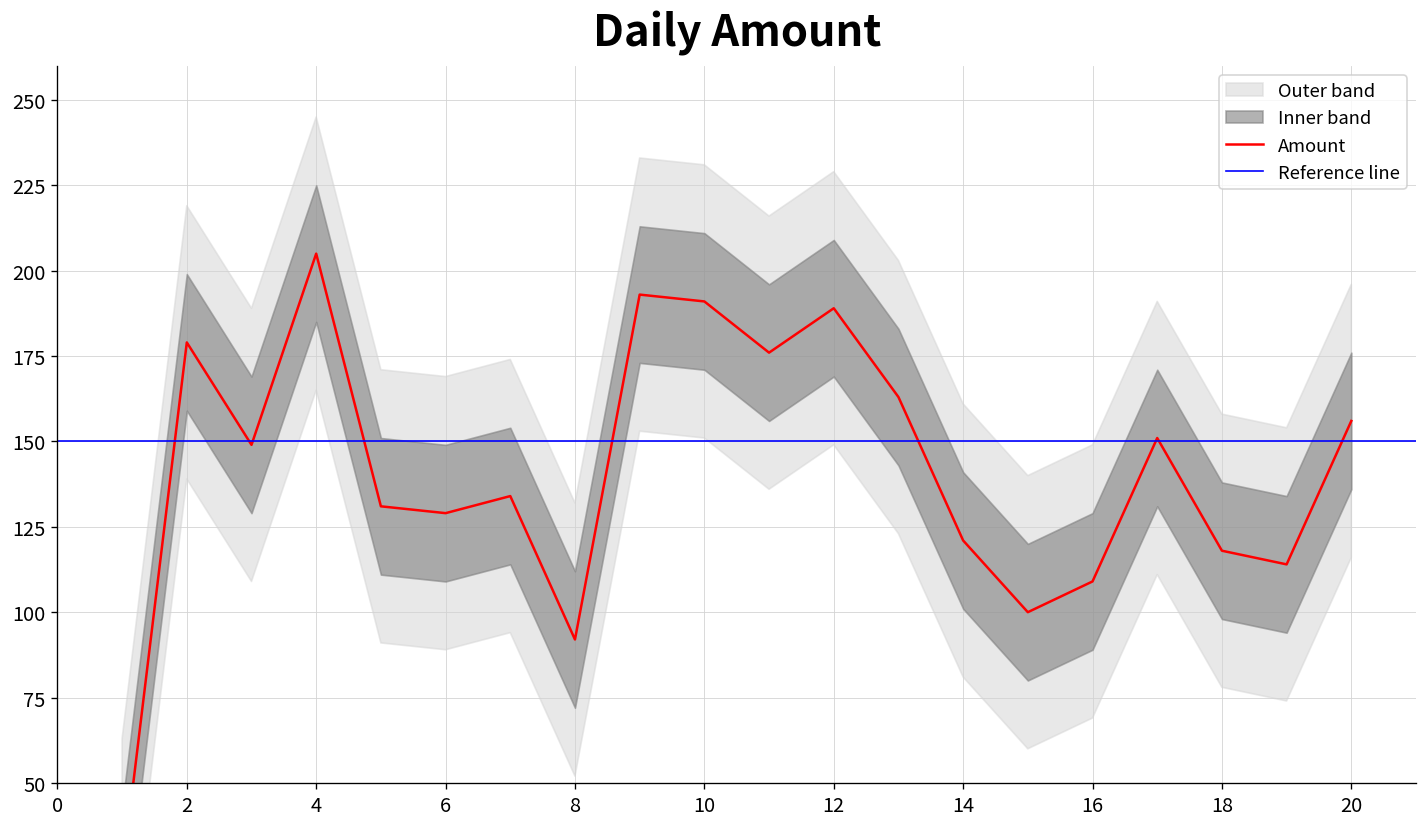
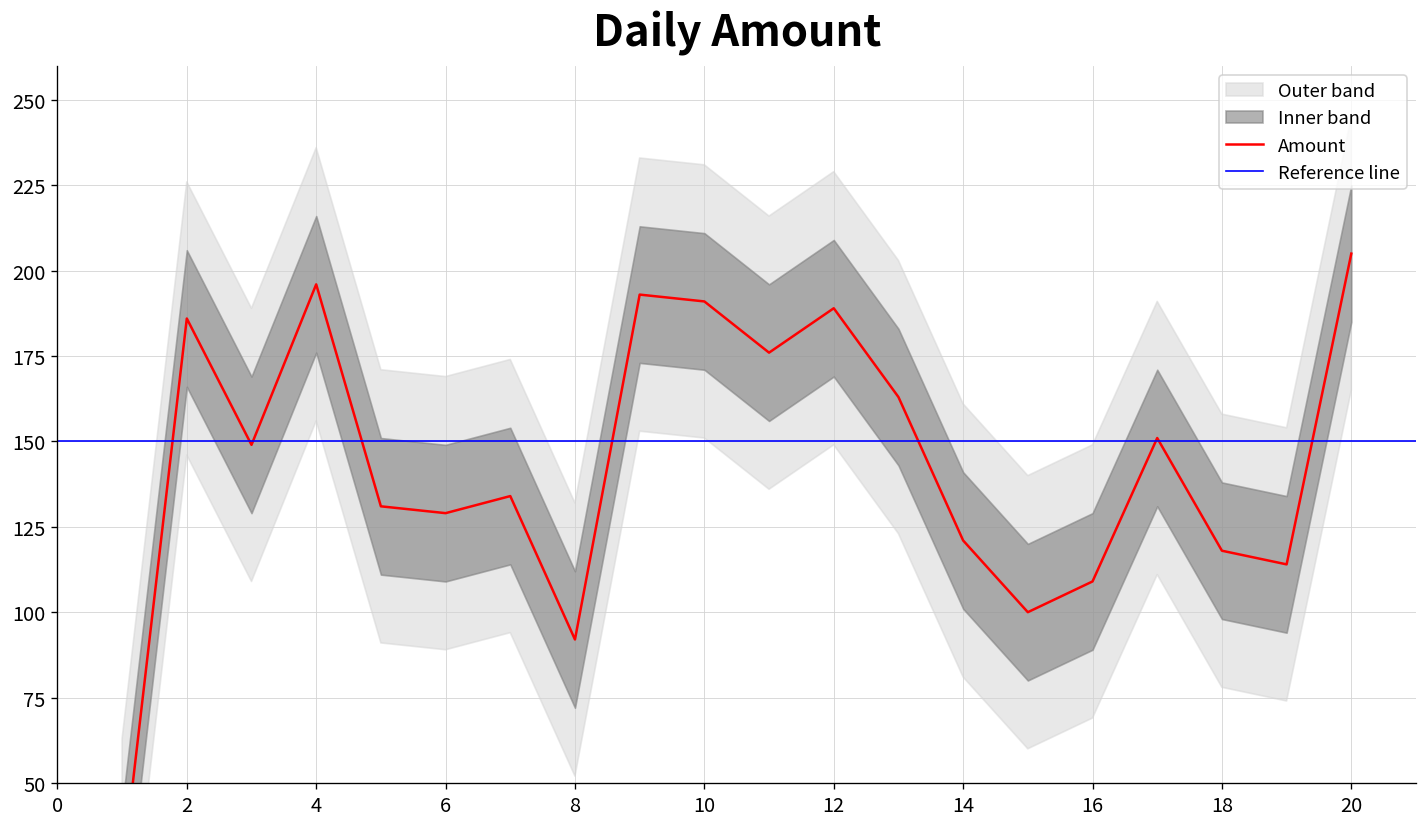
  {
    "Amount": {
-     "2": 179,
-     "4": 205,
+     "2": 186,
+     "4": 196,
      "6": 129,
      "8": 92,
      "10": 191,
      "12": 189,
      "14": 121,
      "16": 109,
      "18": 118,
-     "20": 156
+     "20": 205
    }
  }
